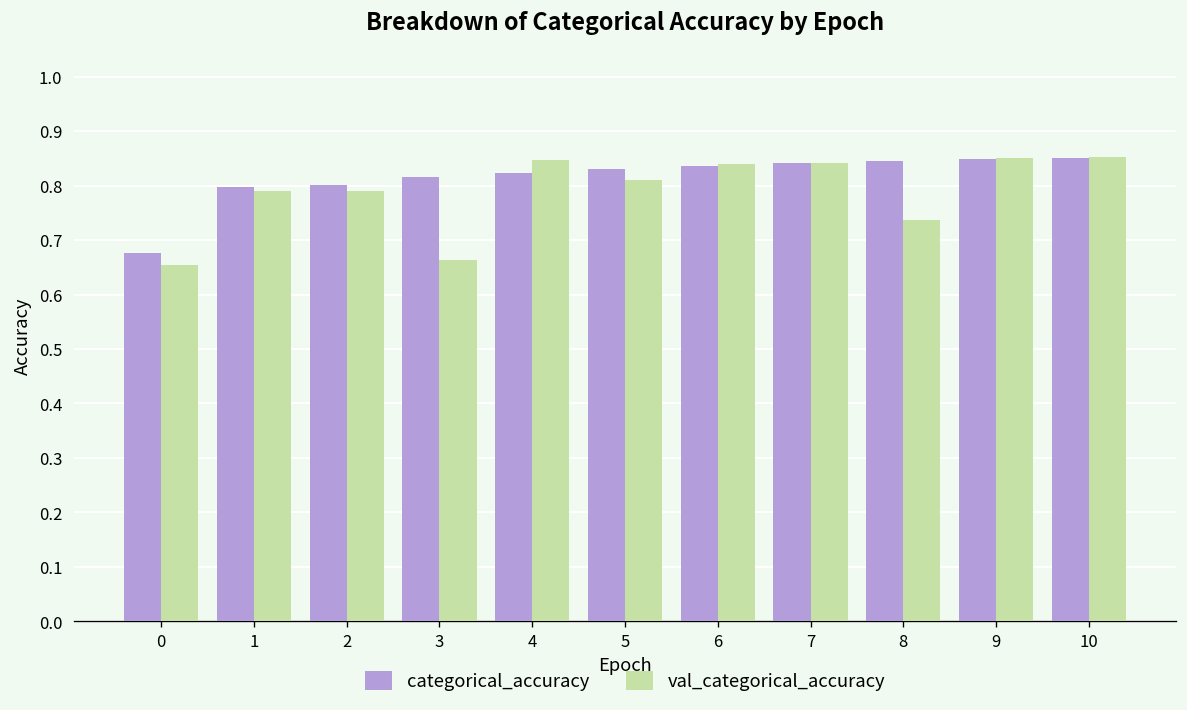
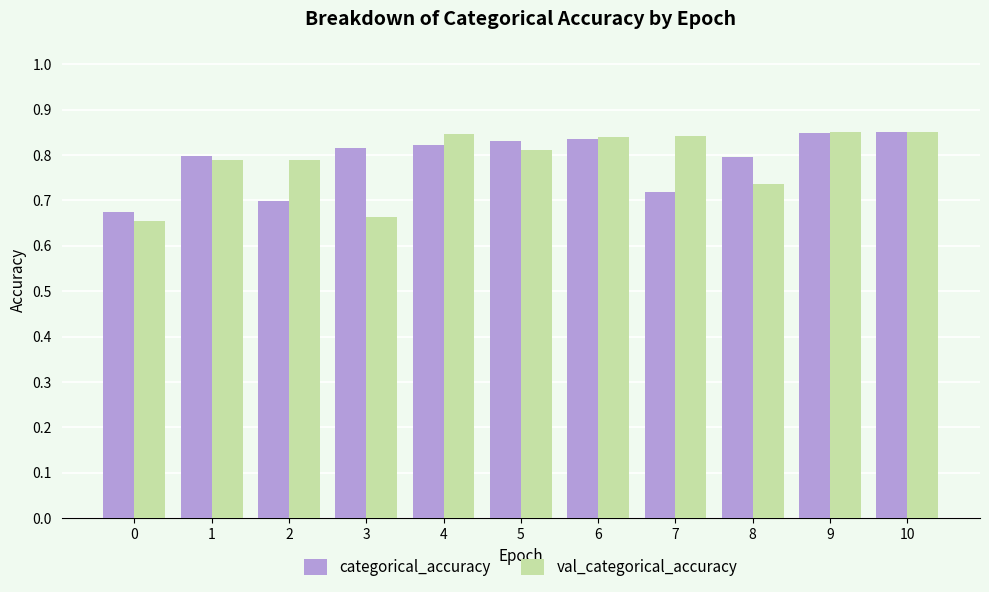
  {
    "categorical_accuracy": {
      "0": 0.68,
      "1": 0.80,
-     "2": 0.80,
+     "2": 0.70,
      "3": 0.82,
      "4": 0.82,
      "5": 0.83,
      "6": 0.84,
-     "7": 0.84,
-     "8": 0.84,
+     "7": 0.72,
+     "8": 0.80,
      "9": 0.85,
      "10": 0.85
    },
    "val_categorical_accuracy": {
      "0": 0.65,
      "1": 0.79,
      "2": 0.79,
      "3": 0.66,
      "4": 0.85,
      "5": 0.81,
      "6": 0.84,
      "7": 0.84,
      "8": 0.74,
      "9": 0.85,
      "10": 0.85
    }
  }
